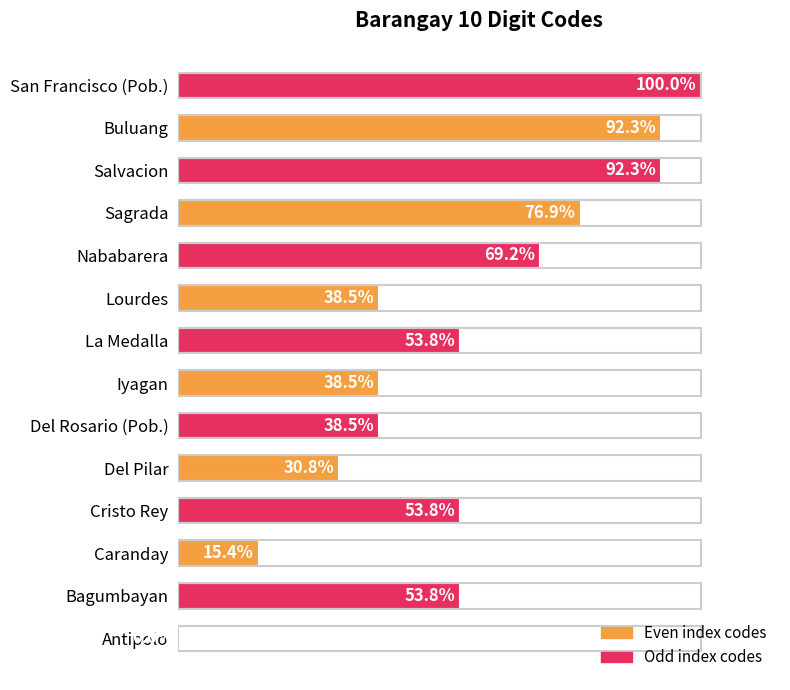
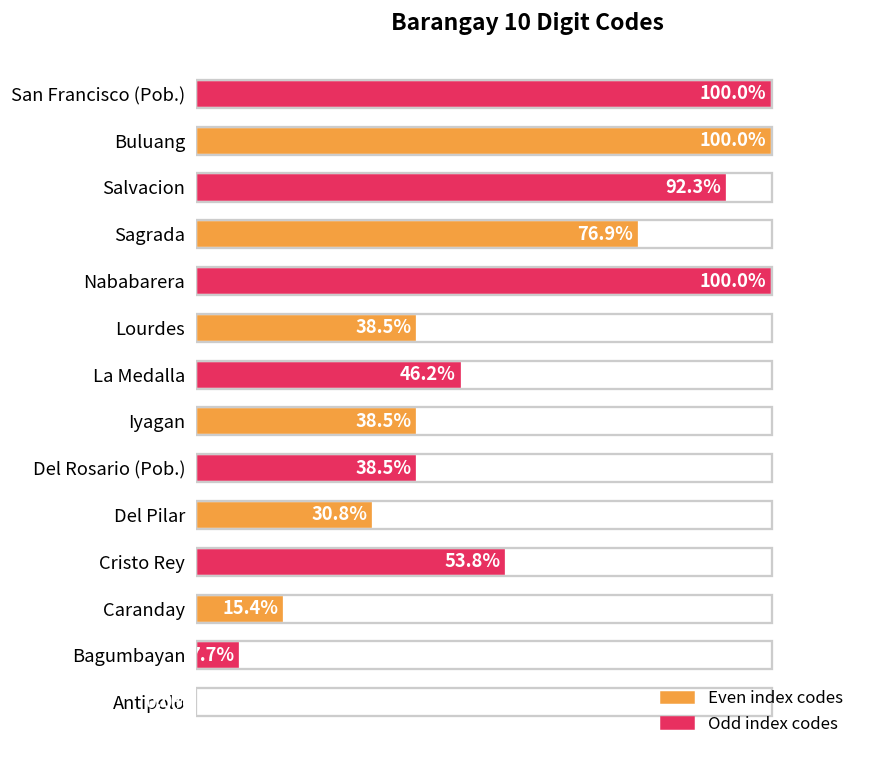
  {
    "San Francisco (Pob.)": "100.0%",
-   "Buluang": "92.3%",
+   "Buluang": "100.0%",
    "Salvacion": "92.3%",
    "Sagrada": "76.9%",
-   "Nababarera": "69.2%",
+   "Nababarera": "100.0%",
    "Lourdes": "38.5%",
-   "La Medalla": "53.8%",
+   "La Medalla": "46.2%",
    "Iyagan": "38.5%",
    "Del Rosario (Pob.)": "38.5%",
    "Del Pilar": "30.8%",
    "Cristo Rey": "53.8%",
    "Caranday": "15.4%",
-   "Bagumbayan": "53.8%"
+   "Bagumbayan": "7.7%"
  }
